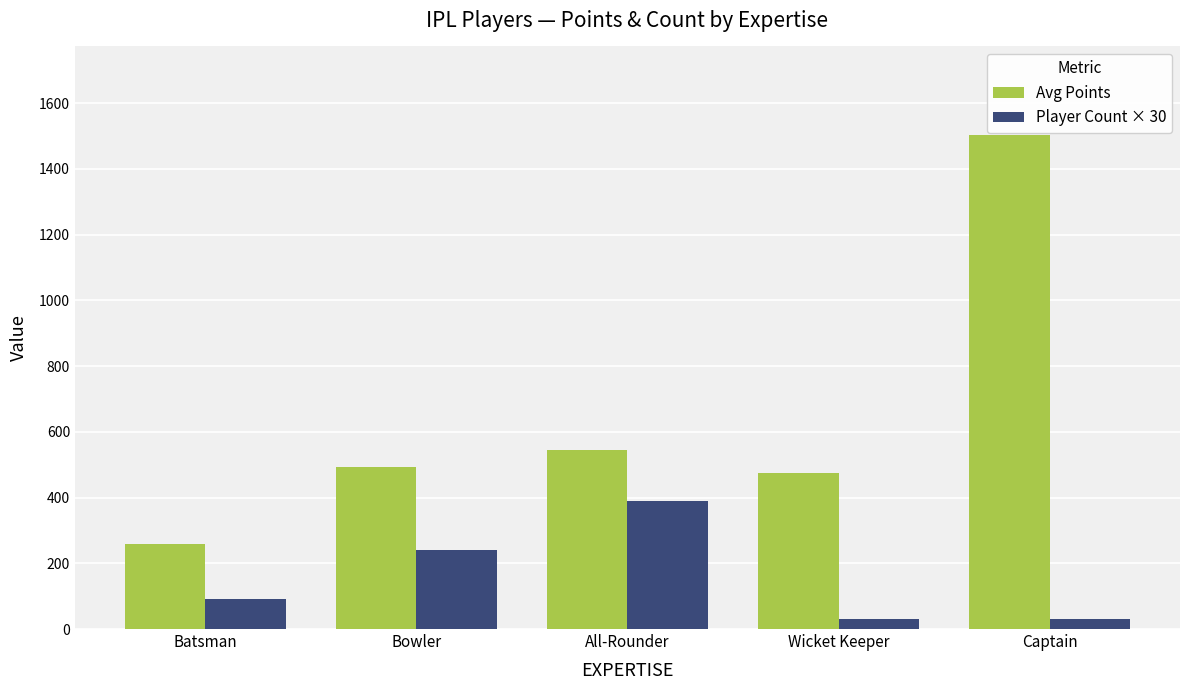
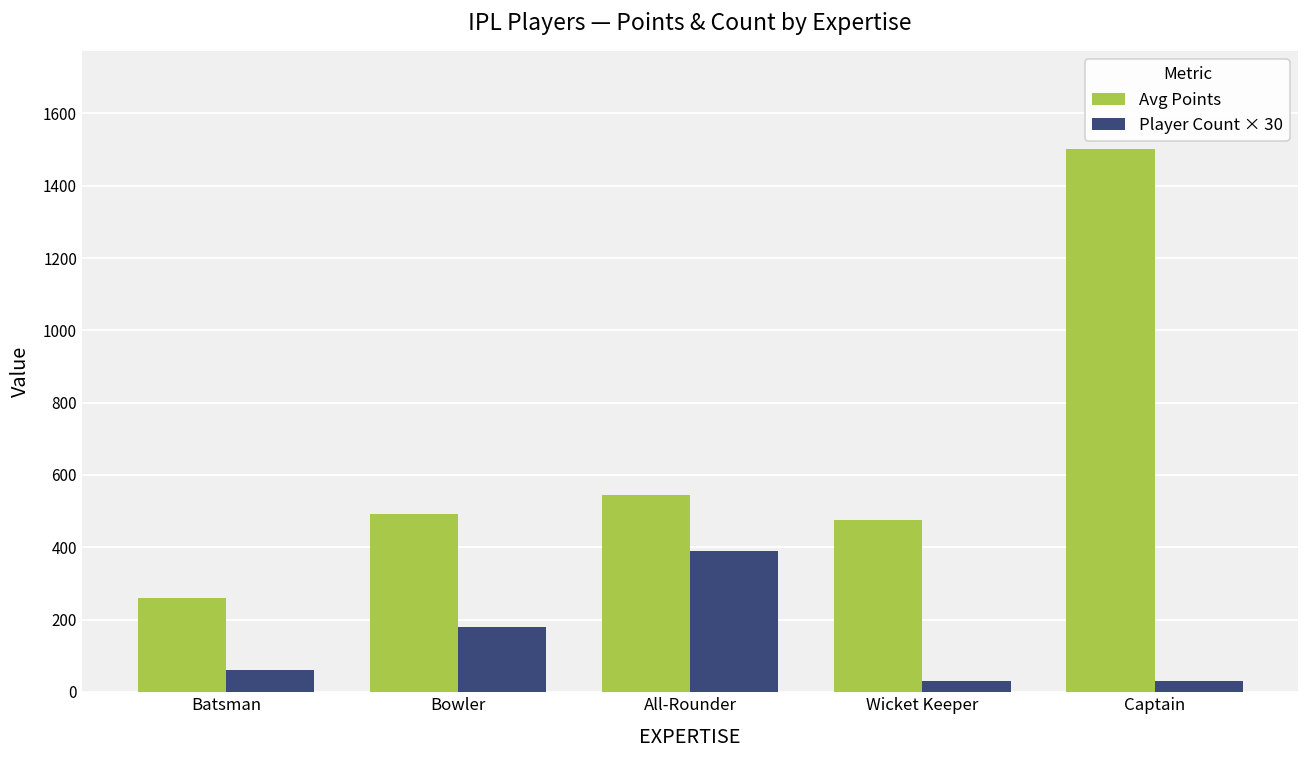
  {
    "Avg Points": {
      "Batsman": 260,
      "Bowler": 490,
      "All-Rounder": 540,
      "Wicket Keeper": 480,
      "Captain": 1500
    },
    "Player Count × 30": {
-     "Batsman": 90,
-     "Bowler": 240,
+     "Batsman": 60,
+     "Bowler": 180,
      "All-Rounder": 390,
      "Wicket Keeper": 30,
      "Captain": 30
    }
  }
